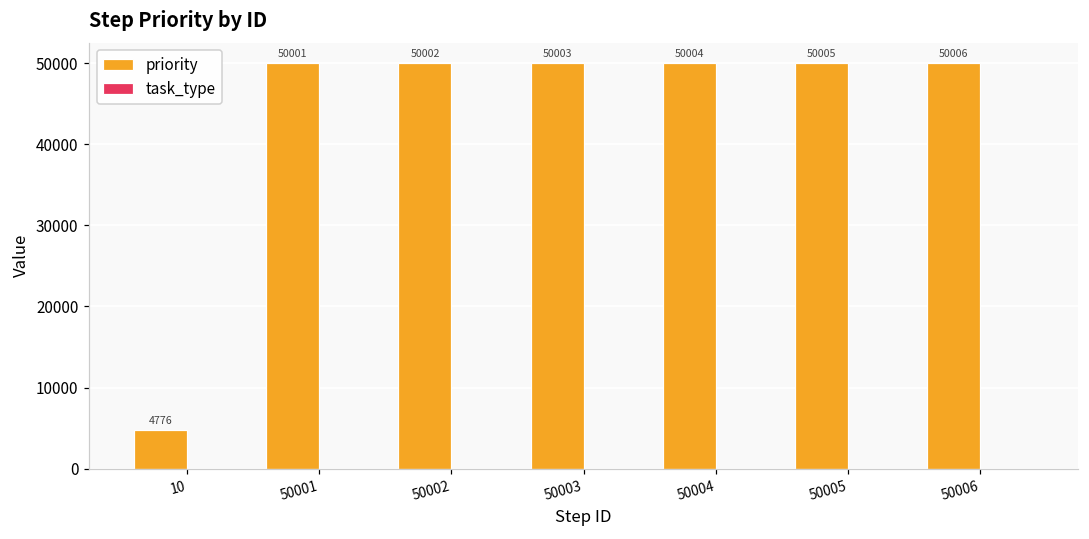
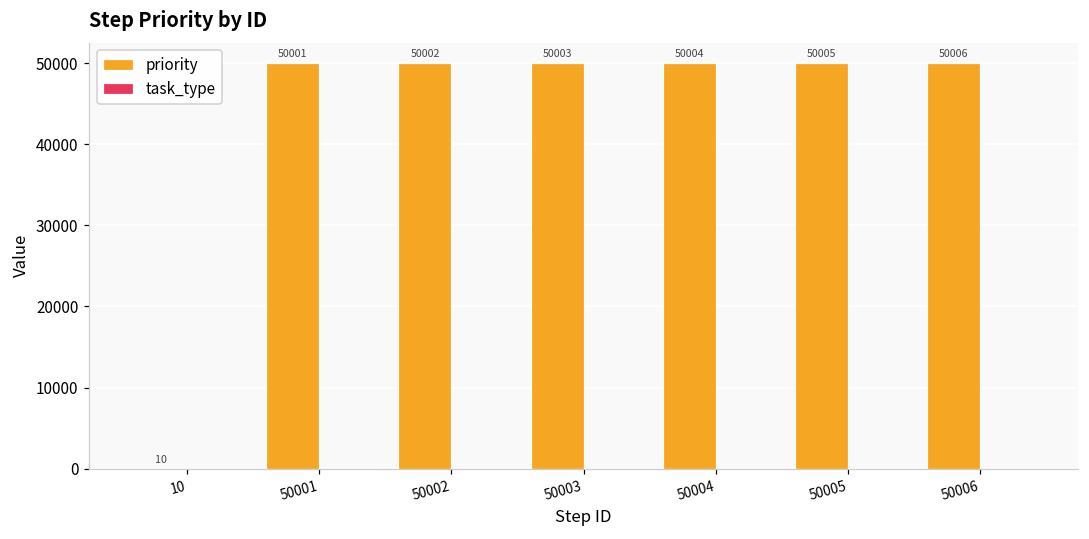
  {
    "priority": {
-     "10": 4776,
+     "10": 10,
      "50001": 50001,
      "50002": 50002,
      "50003": 50003,
      "50004": 50004,
      "50005": 50005,
      "50006": 50006
    },
    "task_type": {
      "10": 0,
      "50001": 0,
      "50002": 0,
      "50003": 0,
      "50004": 0,
      "50005": 0,
      "50006": 0
    }
  }
